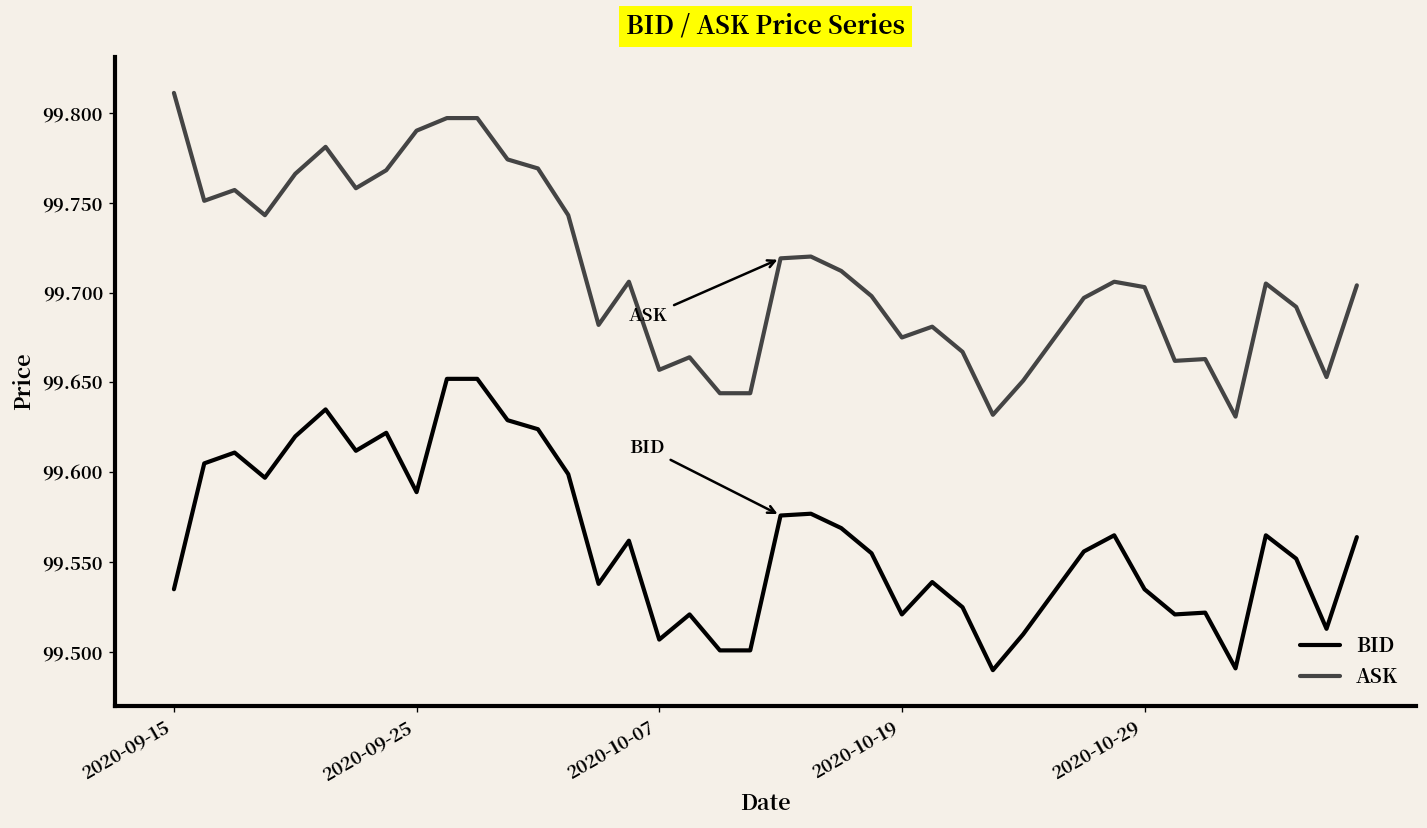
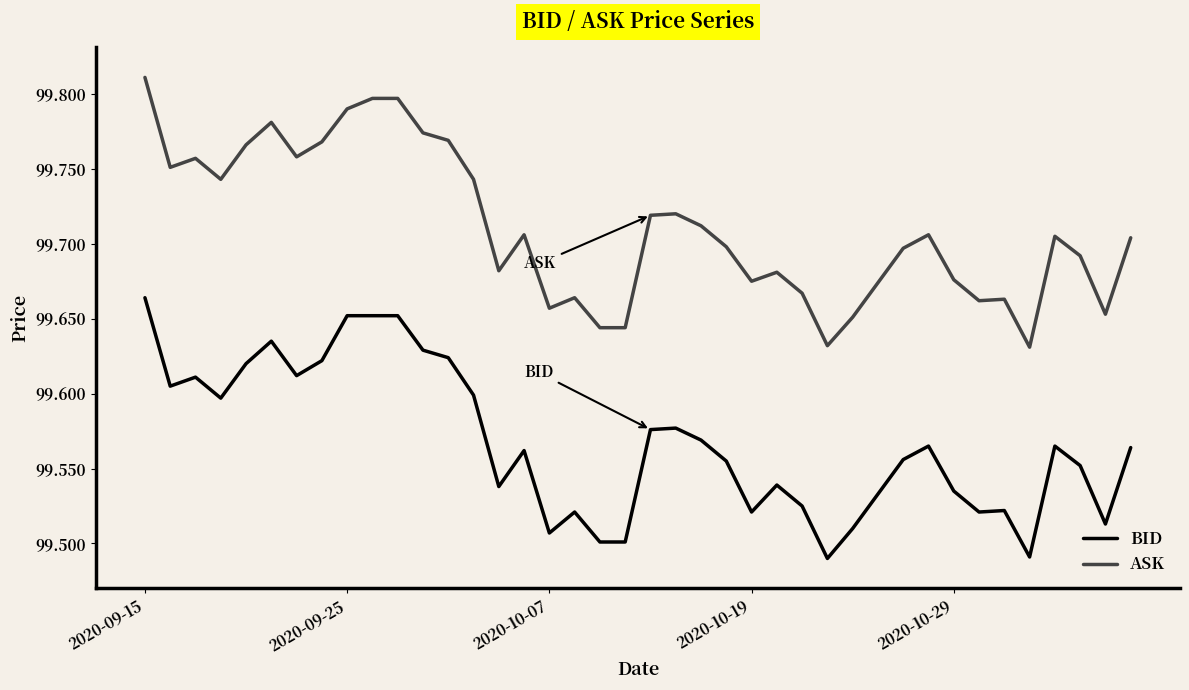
  {
    "BID": {
-     "2020-09-15": 99.535,
-     "2020-09-25": 99.589,
+     "2020-09-15": 99.664,
+     "2020-09-25": 99.652,
      "2020-10-07": 99.507,
      "2020-10-19": 99.521,
      "2020-10-29": 99.535
    },
    "ASK": {
      "2020-09-15": 99.811,
      "2020-09-25": 99.790,
      "2020-10-07": 99.657,
      "2020-10-19": 99.675,
-     "2020-10-29": 99.703
+     "2020-10-29": 99.676
    }
  }
